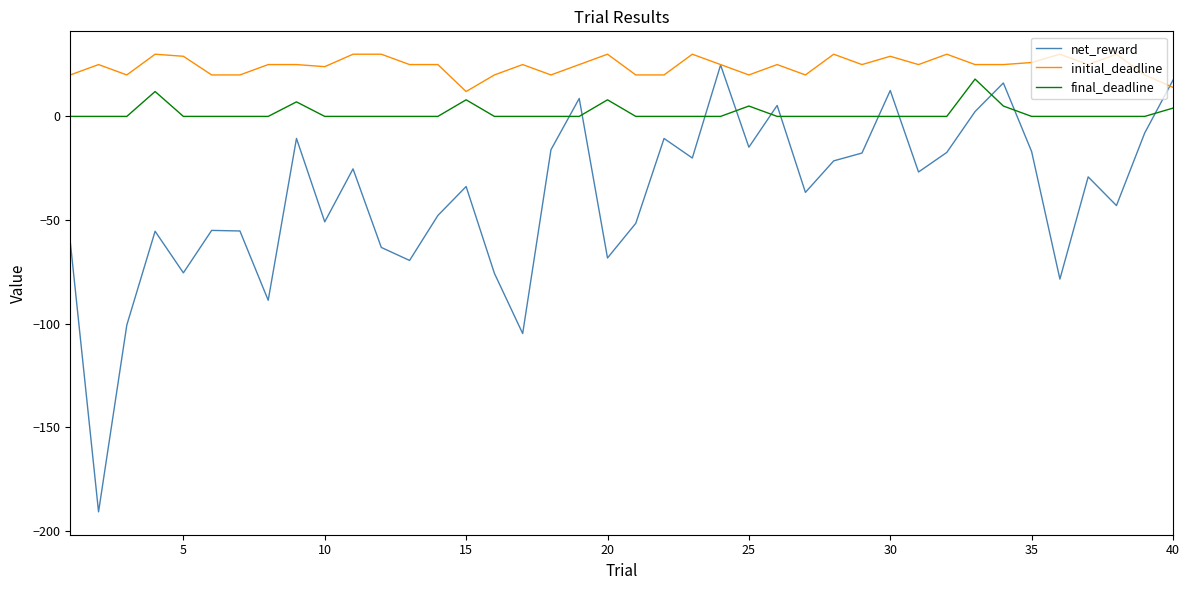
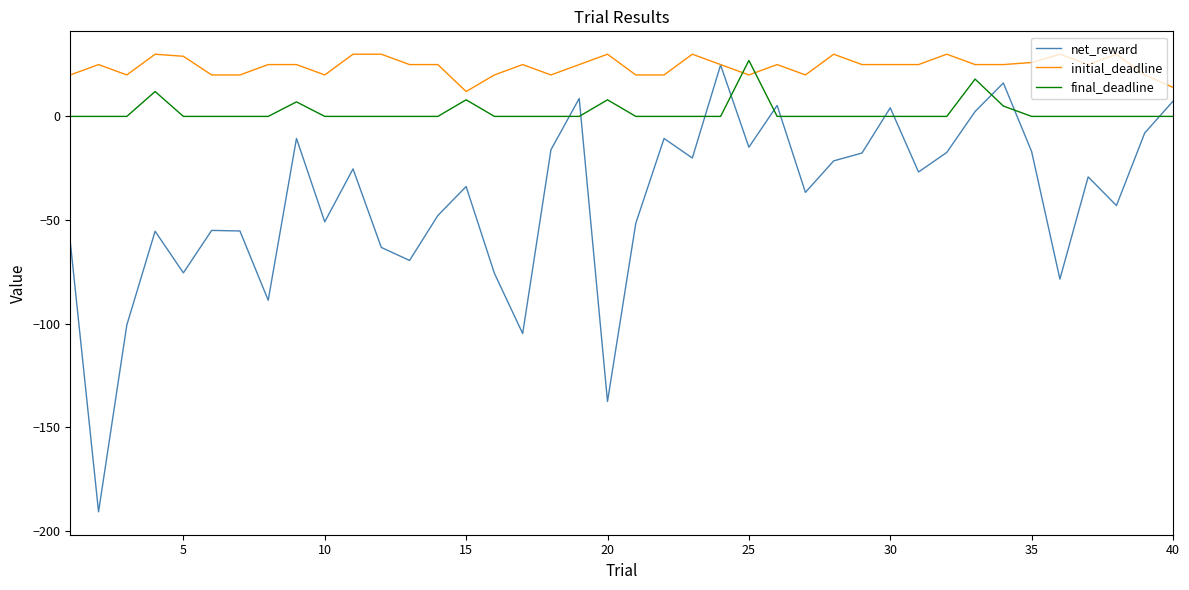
  {
    "net_reward": {
      "5": -75,
      "10": -51,
      "15": -34,
-     "20": -68,
+     "20": -138,
      "25": -15,
-     "30": 13,
+     "30": 4,
      "35": -17,
-     "40": 17
+     "40": 7
    },
    "initial_deadline": {
      "5": 29,
-     "10": 24,
+     "10": 20,
      "15": 12,
      "20": 30,
      "25": 20,
-     "30": 29,
+     "30": 25,
      "40": 14
    },
    "final_deadline": {
      "5": 0,
      "10": 0,
      "15": 8,
      "20": 8,
-     "25": 5,
+     "25": 27,
      "30": 0,
      "35": 0,
-     "40": 4
+     "40": 0
    }
  }
